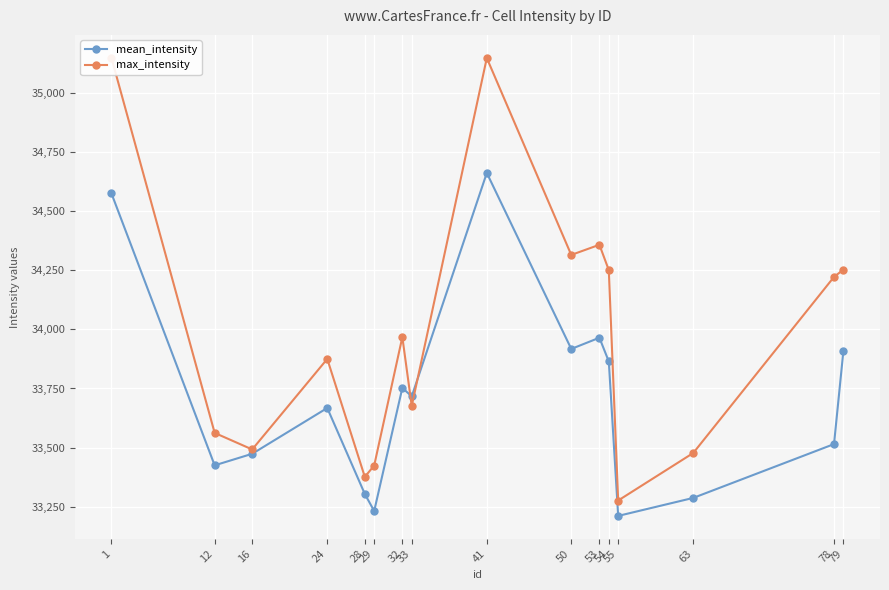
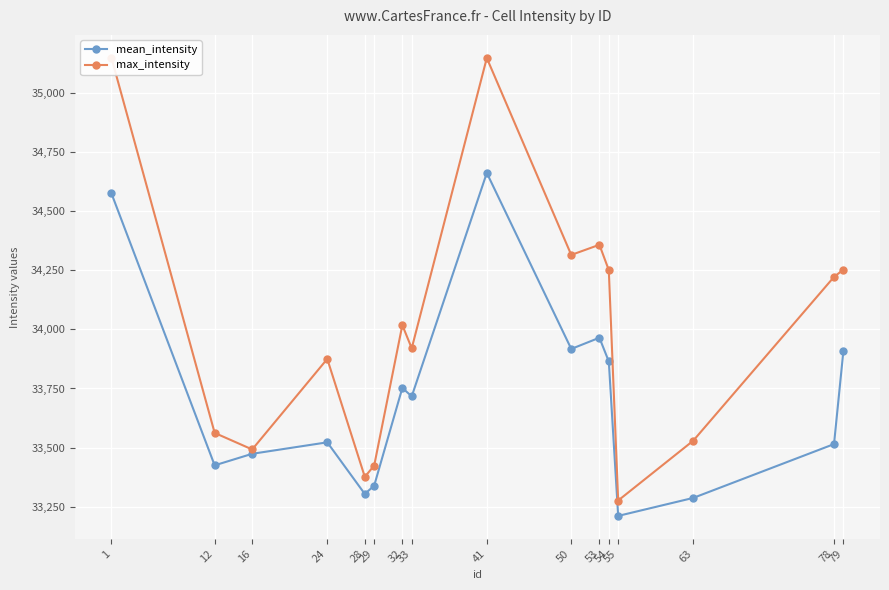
  {
    "mean_intensity": {
      "1": "34,580",
      "12": "33,420",
      "16": "33,470",
-     "24": "33,670",
+     "24": "33,520",
      "28": "33,300",
-     "29": "33,230",
+     "29": "33,340",
      "32": "33,750",
      "33": "33,720",
      "41": "34,660",
      "50": "33,920",
      "53": "33,960",
      "54": "33,860",
      "55": "33,210",
      "63": "33,290",
      "78": "33,510",
      "79": "33,910"
    },
    "max_intensity": {
      "12": "33,560",
      "16": "33,490",
      "24": "33,880",
      "28": "33,380",
      "29": "33,420",
-     "32": "33,970",
-     "33": "33,680",
+     "32": "34,020",
+     "33": "33,920",
      "41": "35,150",
      "50": "34,320",
      "53": "34,360",
      "54": "34,250",
      "55": "33,280",
-     "63": "33,480",
+     "63": "33,530",
      "78": "34,220",
      "79": "34,250"
    }
  }
